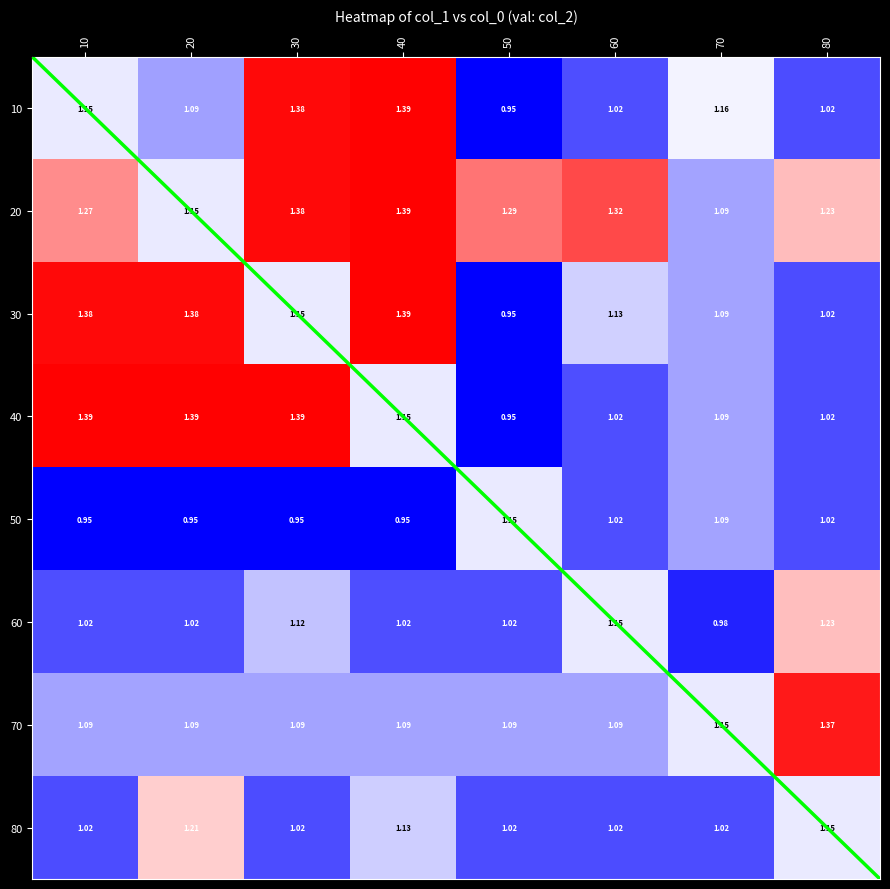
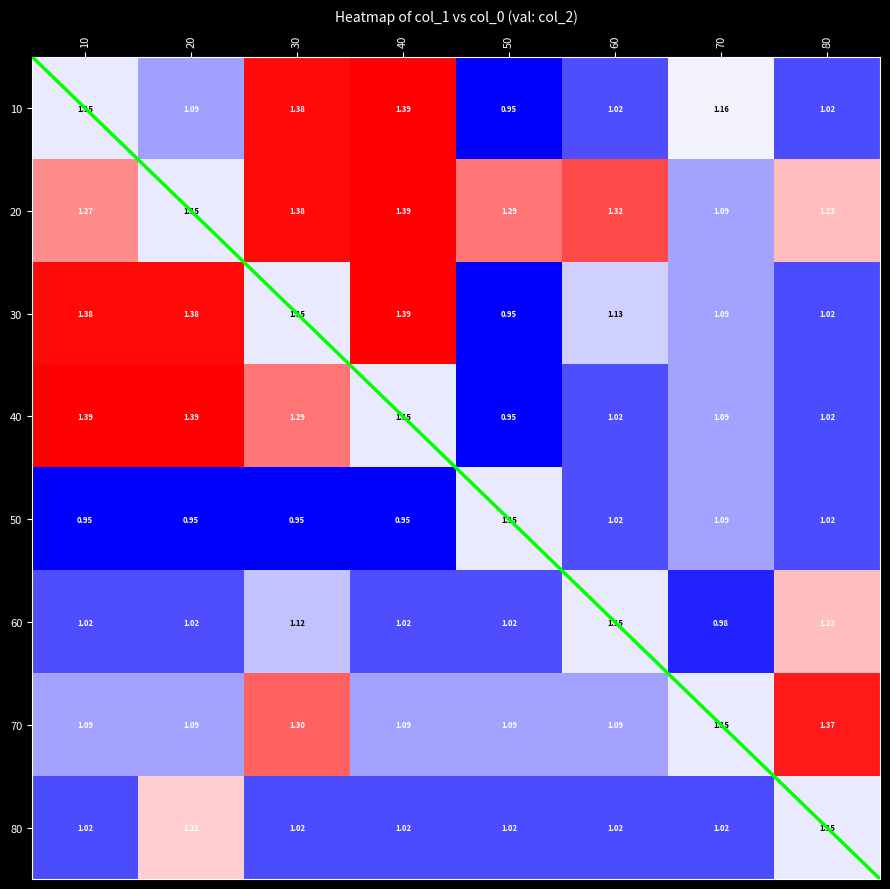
  {
    "10": {
      "10": 1.15,
      "20": 1.09,
      "30": 1.38,
      "40": 1.39,
      "50": 0.95,
      "60": 1.02,
      "70": 1.16,
      "80": 1.02
    },
    "20": {
      "10": 1.27,
      "20": 1.15,
      "30": 1.38,
      "40": 1.39,
      "50": 1.29,
      "60": 1.32,
      "70": 1.09,
      "80": 1.23
    },
    "30": {
      "10": 1.38,
      "20": 1.38,
      "30": 1.15,
      "40": 1.39,
      "50": 0.95,
      "60": 1.13,
      "70": 1.09,
      "80": 1.02
    },
    "40": {
      "10": 1.39,
      "20": 1.39,
-     "30": 1.39,
+     "30": 1.29,
      "40": 1.15,
      "50": 0.95,
      "60": 1.02,
      "70": 1.09,
      "80": 1.02
    },
    "50": {
      "10": 0.95,
      "20": 0.95,
      "30": 0.95,
      "40": 0.95,
      "50": 1.15,
      "60": 1.02,
      "70": 1.09,
      "80": 1.02
    },
    "60": {
      "10": 1.02,
      "20": 1.02,
      "30": 1.12,
      "40": 1.02,
      "50": 1.02,
      "60": 1.15,
      "70": 0.98,
      "80": 1.23
    },
    "70": {
      "10": 1.09,
      "20": 1.09,
-     "30": 1.09,
+     "30": 1.30,
      "40": 1.09,
      "50": 1.09,
      "60": 1.09,
      "70": 1.15,
      "80": 1.37
    },
    "80": {
      "10": 1.02,
      "20": 1.21,
      "30": 1.02,
-     "40": 1.13,
+     "40": 1.02,
      "50": 1.02,
      "60": 1.02,
      "70": 1.02,
      "80": 1.15
    }
  }
